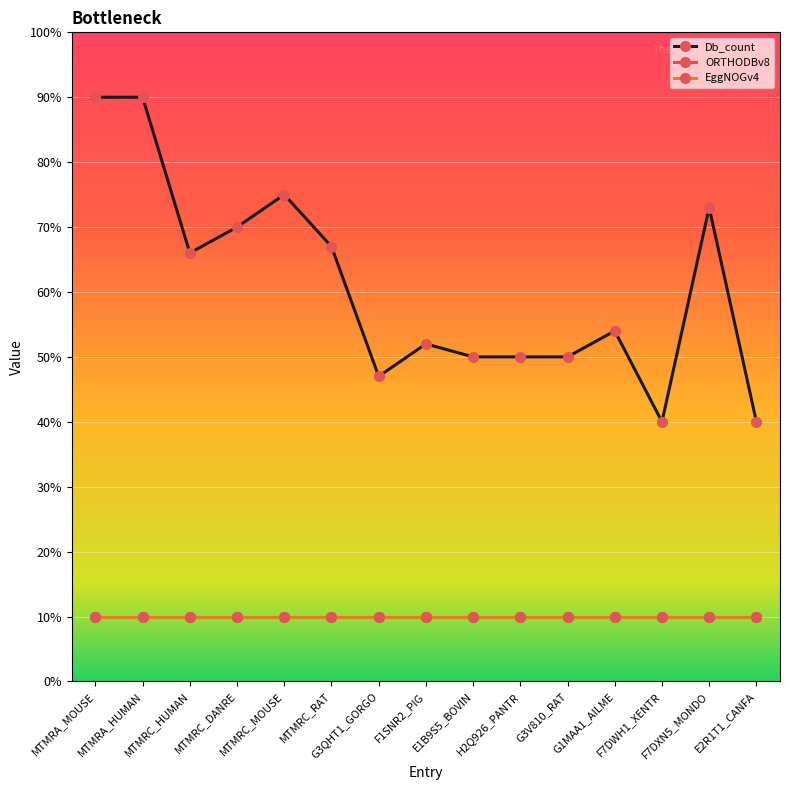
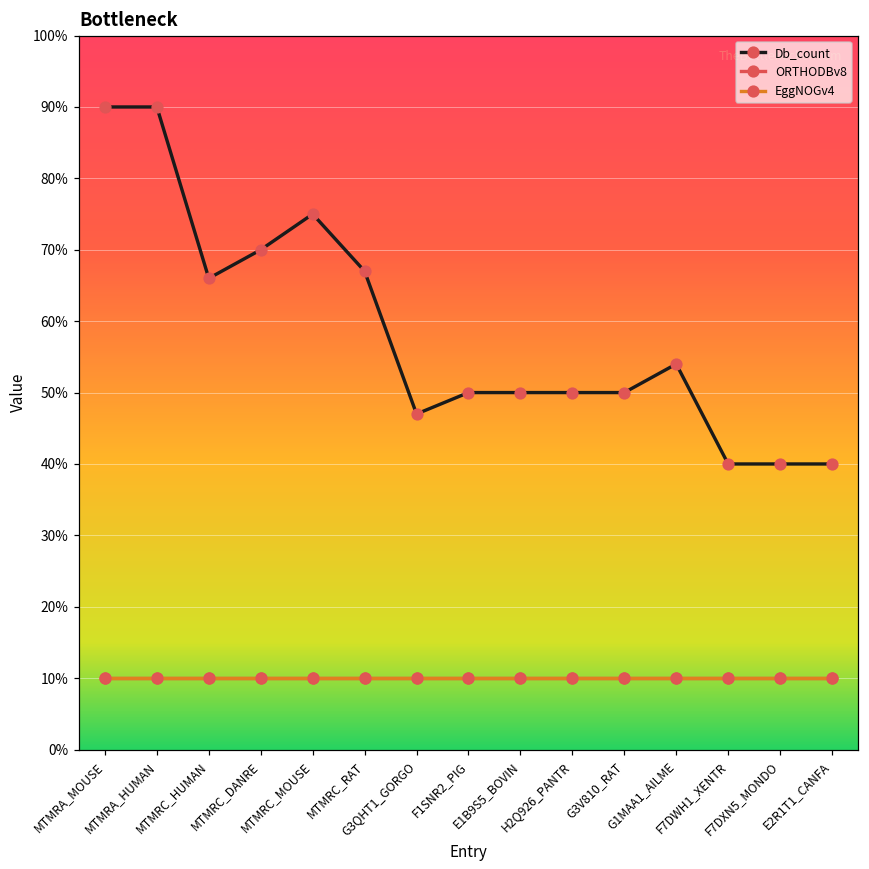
  {
    "Db_count": {
      "MTMRA_MOUSE": "90%",
      "MTMRA_HUMAN": "90%",
      "MTMRC_HUMAN": "66%",
      "MTMRC_DANRE": "70%",
      "MTMRC_MOUSE": "75%",
      "MTMRC_RAT": "67%",
      "G3QHT1_GORGO": "47%",
-     "F1SNR2_PIG": "52%",
+     "F1SNR2_PIG": "50%",
      "E1B9S5_BOVIN": "50%",
      "H2Q926_PANTR": "50%",
      "G3V810_RAT": "50%",
      "G1MAA1_AILME": "54%",
      "F7DWH1_XENTR": "40%",
-     "F7DXN5_MONDO": "73%",
+     "F7DXN5_MONDO": "40%",
      "E2R1T1_CANFA": "40%"
    },
    "EggNOGv4": {
      "MTMRA_MOUSE": "10%",
      "MTMRA_HUMAN": "10%",
      "MTMRC_HUMAN": "10%",
      "MTMRC_DANRE": "10%",
      "MTMRC_MOUSE": "10%",
      "MTMRC_RAT": "10%",
      "G3QHT1_GORGO": "10%",
      "F1SNR2_PIG": "10%",
      "E1B9S5_BOVIN": "10%",
      "H2Q926_PANTR": "10%",
      "G3V810_RAT": "10%",
      "G1MAA1_AILME": "10%",
      "F7DWH1_XENTR": "10%",
      "F7DXN5_MONDO": "10%",
      "E2R1T1_CANFA": "10%"
    }
  }
